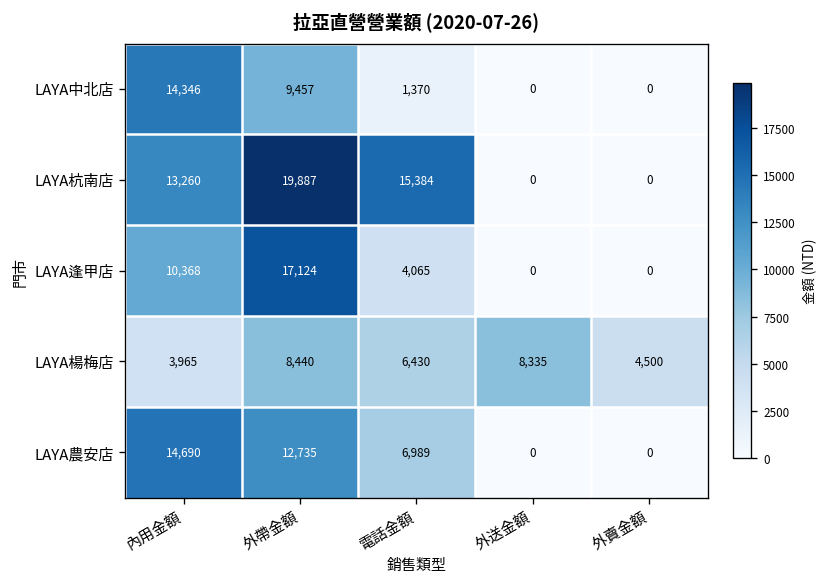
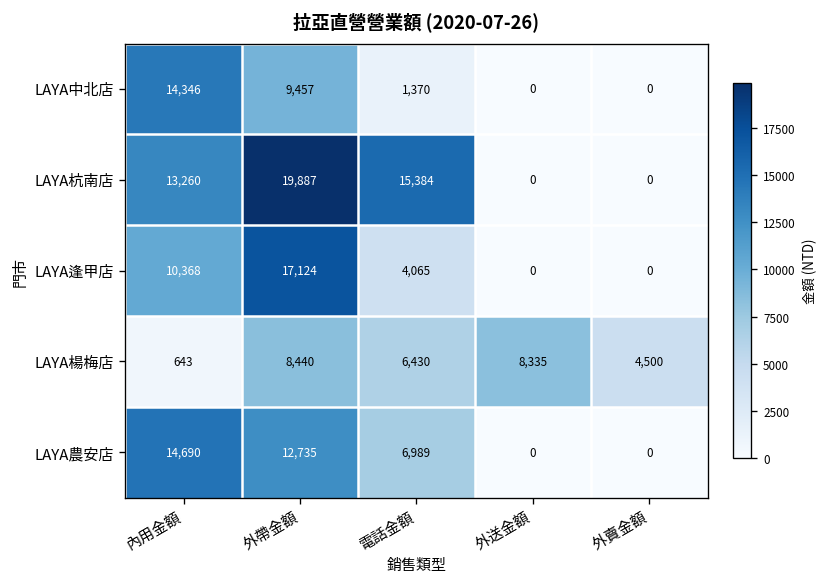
  {
    "LAYA中北店": {
      "內用金額": "14,346",
      "外帶金額": "9,457",
      "電話金額": "1,370",
      "外送金額": "0",
      "外賣金額": "0"
    },
    "LAYA杭南店": {
      "內用金額": "13,260",
      "外帶金額": "19,887",
      "電話金額": "15,384",
      "外送金額": "0",
      "外賣金額": "0"
    },
    "LAYA逢甲店": {
      "內用金額": "10,368",
      "外帶金額": "17,124",
      "電話金額": "4,065",
      "外送金額": "0",
      "外賣金額": "0"
    },
    "LAYA楊梅店": {
-     "內用金額": "3,965",
+     "內用金額": "643",
      "外帶金額": "8,440",
      "電話金額": "6,430",
      "外送金額": "8,335",
      "外賣金額": "4,500"
    },
    "LAYA農安店": {
      "內用金額": "14,690",
      "外帶金額": "12,735",
      "電話金額": "6,989",
      "外送金額": "0",
      "外賣金額": "0"
    }
  }
